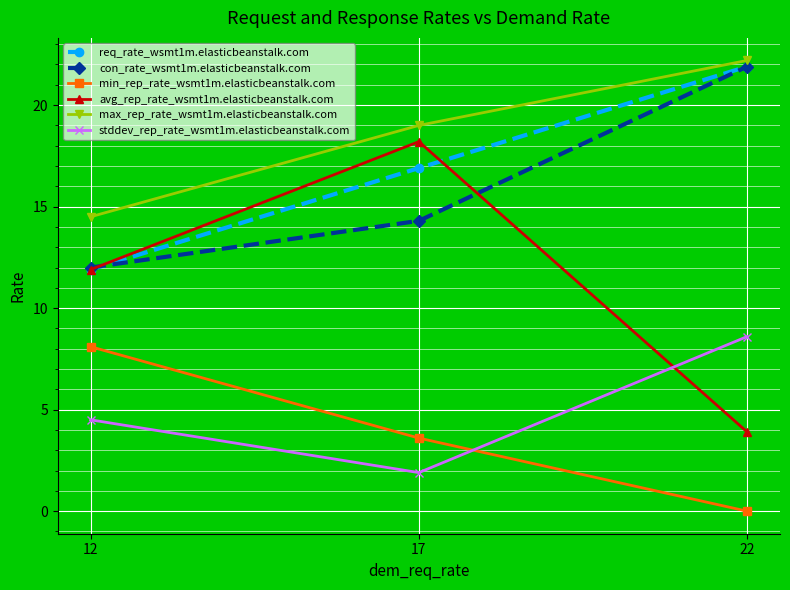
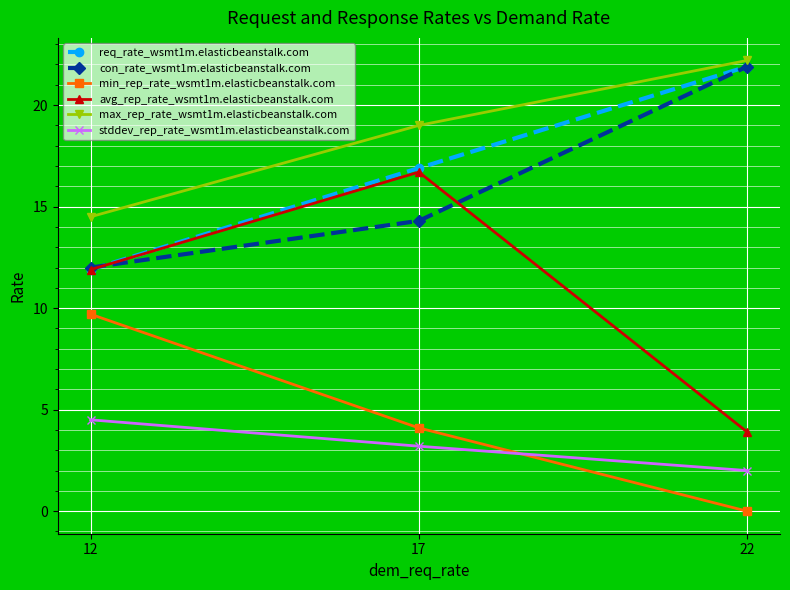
  {
    "req_rate_wsmt1m.elasticbeanstalk.com": {
      "17": 16.9
    },
    "con_rate_wsmt1m.elasticbeanstalk.com": {
      "17": 14.3
    },
    "min_rep_rate_wsmt1m.elasticbeanstalk.com": {
-     "12": 8.1,
-     "17": 3.6,
+     "12": 9.7,
+     "17": 4.1,
      "22": 0.0
    },
    "avg_rep_rate_wsmt1m.elasticbeanstalk.com": {
-     "17": 18.2,
+     "17": 16.7,
      "22": 3.9
    },
    "max_rep_rate_wsmt1m.elasticbeanstalk.com": {
      "12": 14.5,
      "17": 19.0,
      "22": 22.2
    },
    "stddev_rep_rate_wsmt1m.elasticbeanstalk.com": {
      "12": 4.5,
-     "17": 1.9,
-     "22": 8.6
+     "17": 3.2,
+     "22": 2.0
    }
  }
